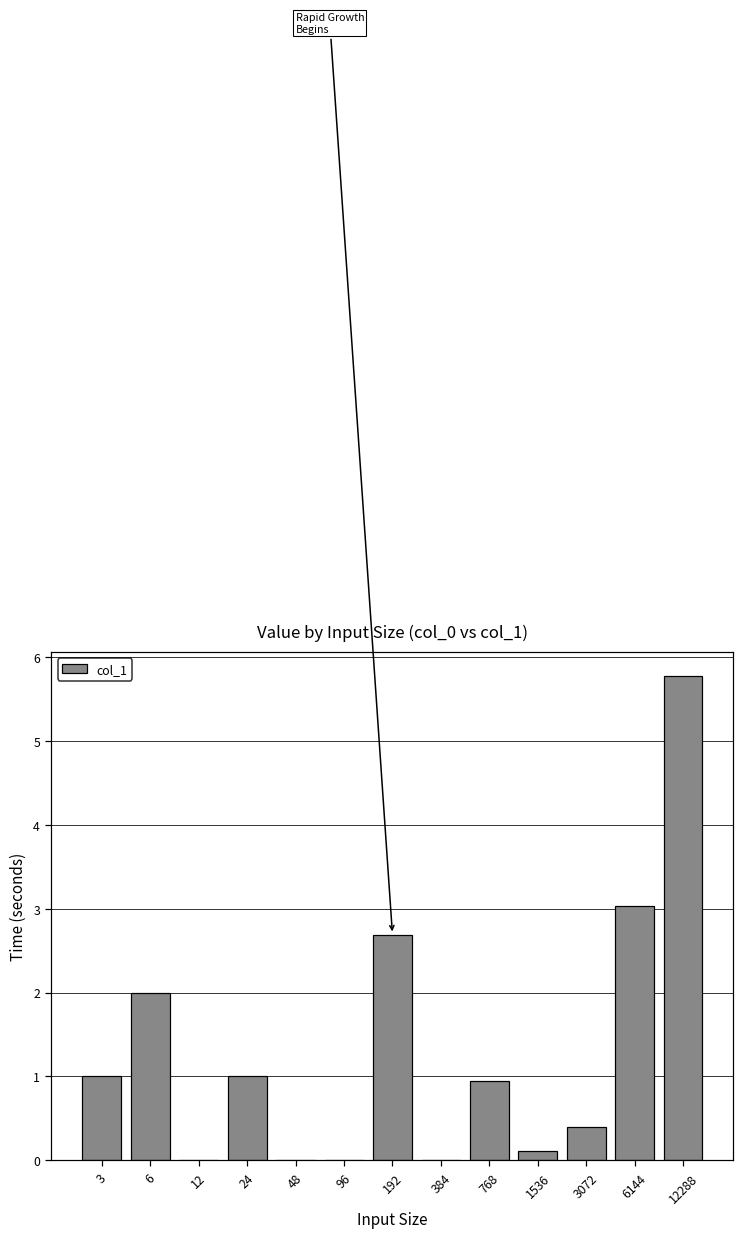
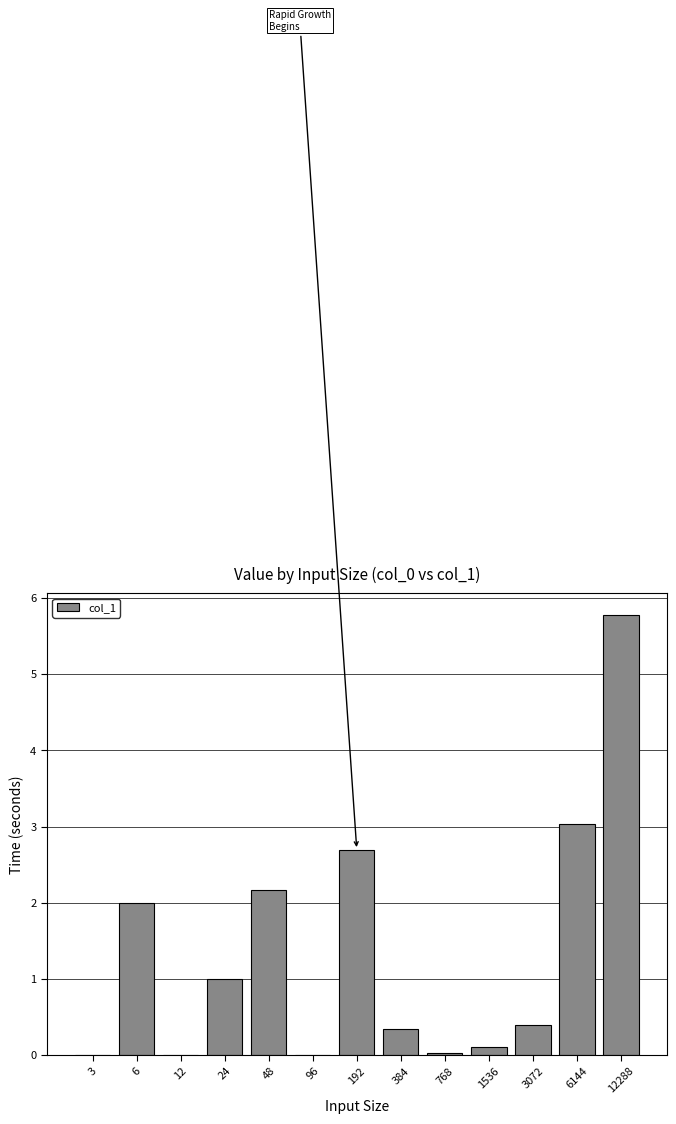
  {
-   "3": 1,
+   "3": 0,
    "6": 2.0,
    "24": 1.0,
-   "48": 0.0,
+   "48": 2.2,
    "192": 2.7,
-   "384": 0.0,
-   "768": 0.9,
+   "384": 0.3,
+   "768": 0.0,
    "1536": 0.1,
    "3072": 0.4,
    "6144": 3.0,
    "12288": 5.8
  }
